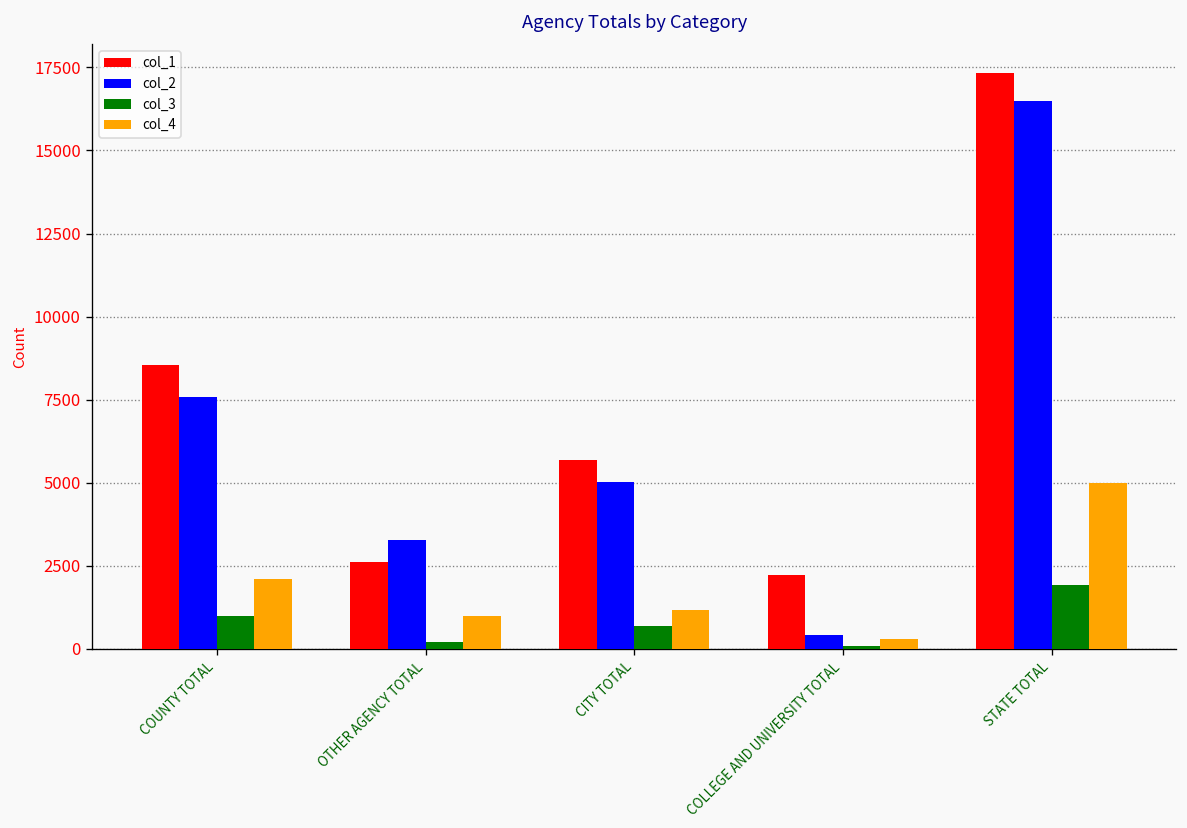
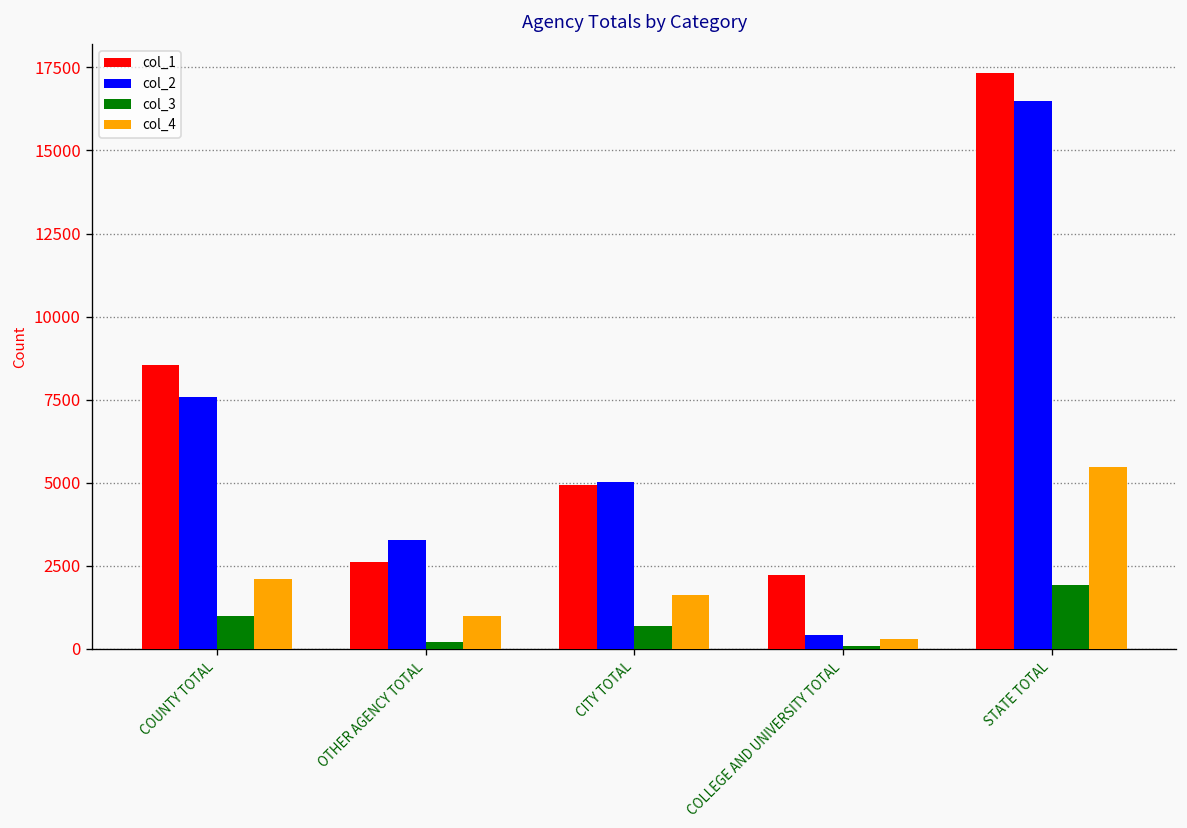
  {
    "col_1": {
      "COUNTY TOTAL": 8600,
      "OTHER AGENCY TOTAL": 2600,
-     "CITY TOTAL": 5700,
+     "CITY TOTAL": 4900,
      "COLLEGE AND UNIVERSITY TOTAL": 2200,
      "STATE TOTAL": 17300
    },
    "col_2": {
      "COUNTY TOTAL": 7600,
      "OTHER AGENCY TOTAL": 3300,
      "CITY TOTAL": 5000,
      "COLLEGE AND UNIVERSITY TOTAL": 400,
      "STATE TOTAL": 16500
    },
    "col_3": {
      "COUNTY TOTAL": 1000,
      "OTHER AGENCY TOTAL": 200,
      "CITY TOTAL": 700,
      "STATE TOTAL": 1900
    },
    "col_4": {
      "COUNTY TOTAL": 2100,
      "OTHER AGENCY TOTAL": 1000,
-     "CITY TOTAL": 1200,
+     "CITY TOTAL": 1600,
      "COLLEGE AND UNIVERSITY TOTAL": 300,
-     "STATE TOTAL": 5000
+     "STATE TOTAL": 5500
    }
  }
